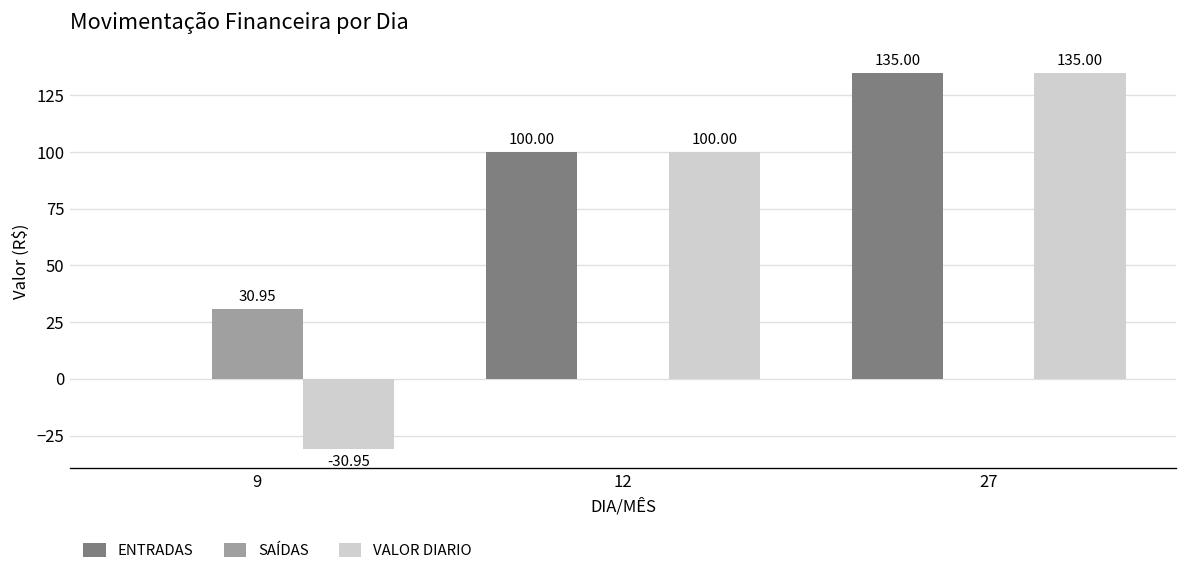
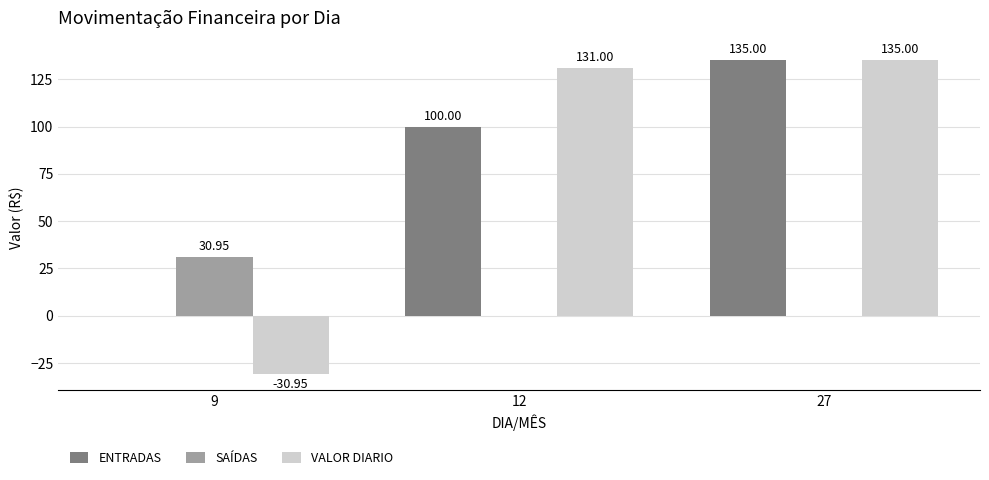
  {
    "VALOR DIARIO": {
      "9": -30.95,
-     "12": 100.00,
+     "12": 131.00,
      "27": 135.00
    }
  }
